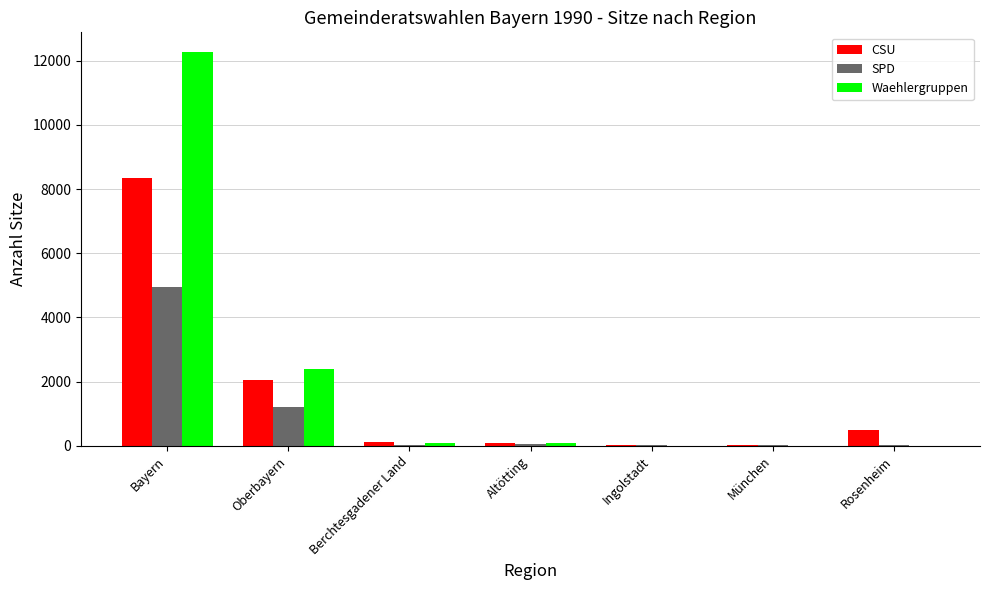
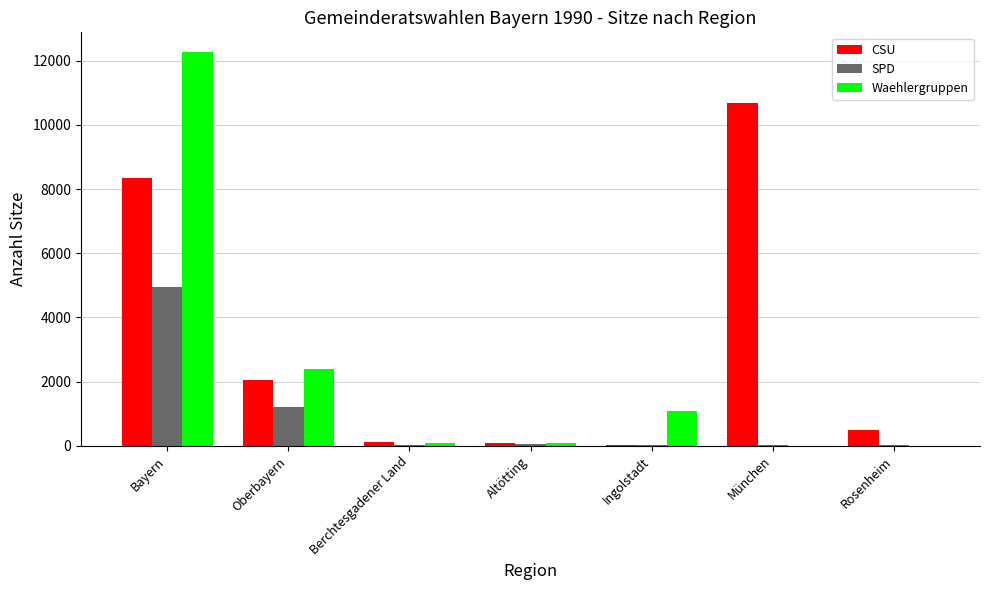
  {
    "CSU": {
      "Bayern": 8400,
      "Oberbayern": 2000,
      "Berchtesgadener Land": 100,
      "Altötting": 100,
-     "München": 0,
+     "München": 10700,
      "Rosenheim": 500
    },
    "SPD": {
      "Bayern": 4900,
      "Oberbayern": 1200
    },
    "Waehlergruppen": {
      "Bayern": 12300,
      "Oberbayern": 2400,
      "Berchtesgadener Land": 100,
      "Altötting": 100,
-     "Ingolstadt": 0
+     "Ingolstadt": 1100
    }
  }
